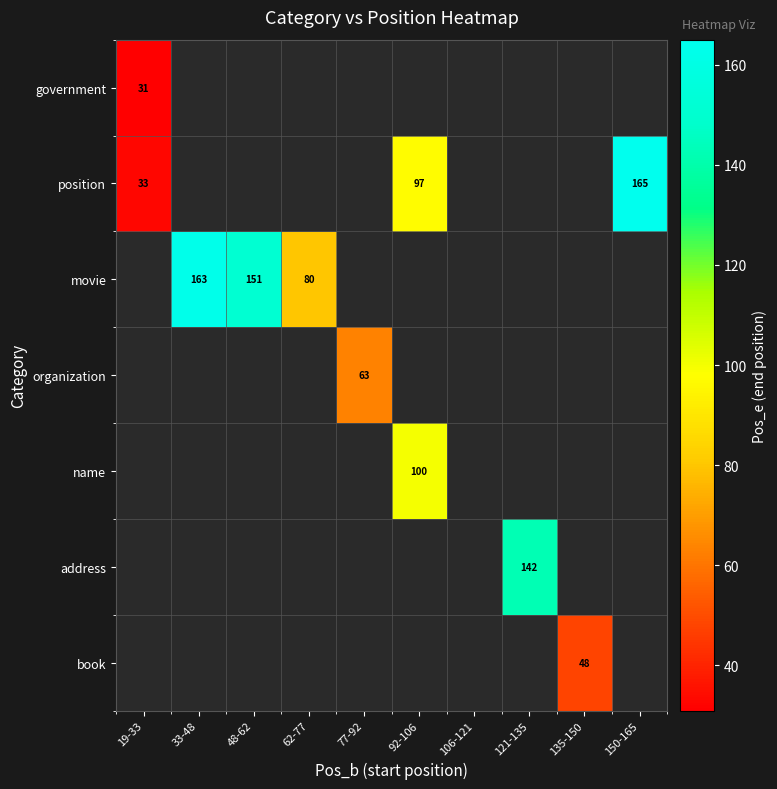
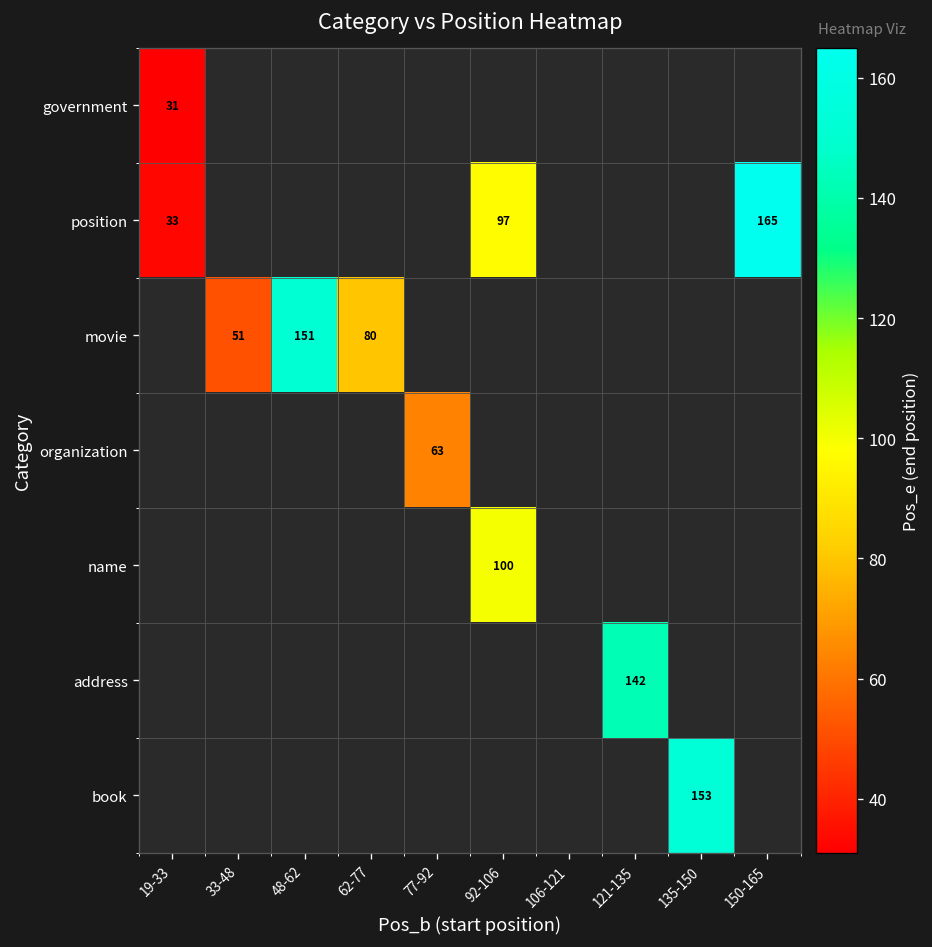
  {
    "government": {
      "19-33": 31
    },
    "position": {
      "19-33": 33,
      "92-106": 97,
      "150-165": 165
    },
    "movie": {
-     "33-48": 163,
+     "33-48": 51,
      "48-62": 151,
      "62-77": 80
    },
    "organization": {
      "77-92": 63
    },
    "name": {
      "92-106": 100
    },
    "address": {
      "121-135": 142
    },
    "book": {
-     "135-150": 48
+     "135-150": 153
    }
  }
